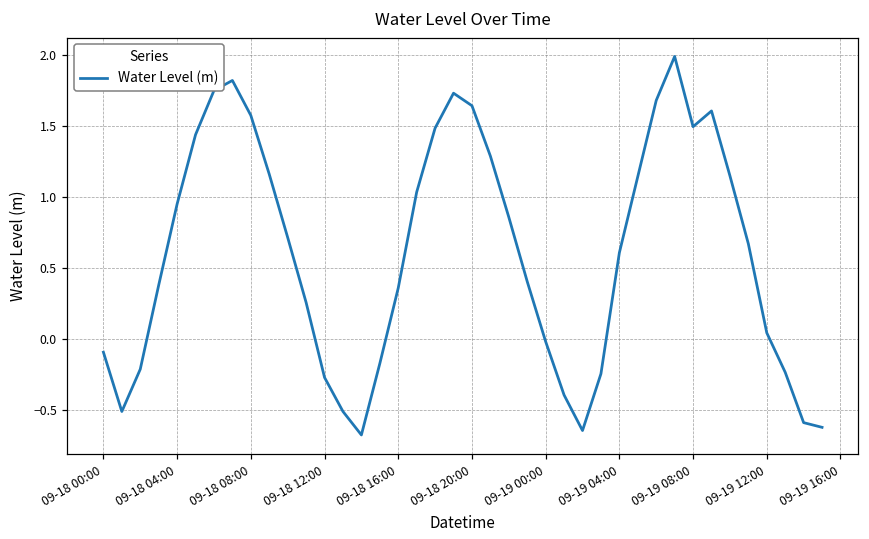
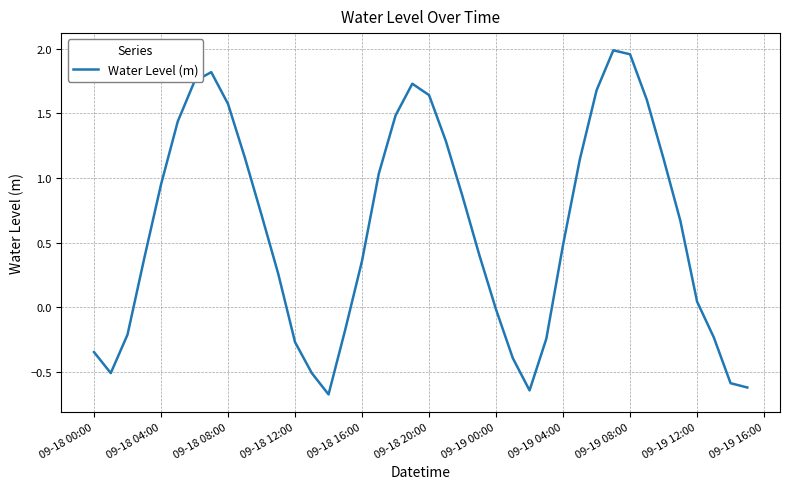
  {
-   "09-18 00:00": -0.09,
+   "09-18 00:00": -0.35,
    "09-18 04:00": 0.95,
    "09-18 08:00": 1.57,
    "09-18 12:00": -0.27,
    "09-18 16:00": 0.36,
    "09-18 20:00": 1.64,
    "09-19 00:00": -0.02,
-   "09-19 04:00": 0.61,
-   "09-19 08:00": 1.49,
+   "09-19 04:00": 0.48,
+   "09-19 08:00": 1.96,
    "09-19 12:00": 0.04
  }
